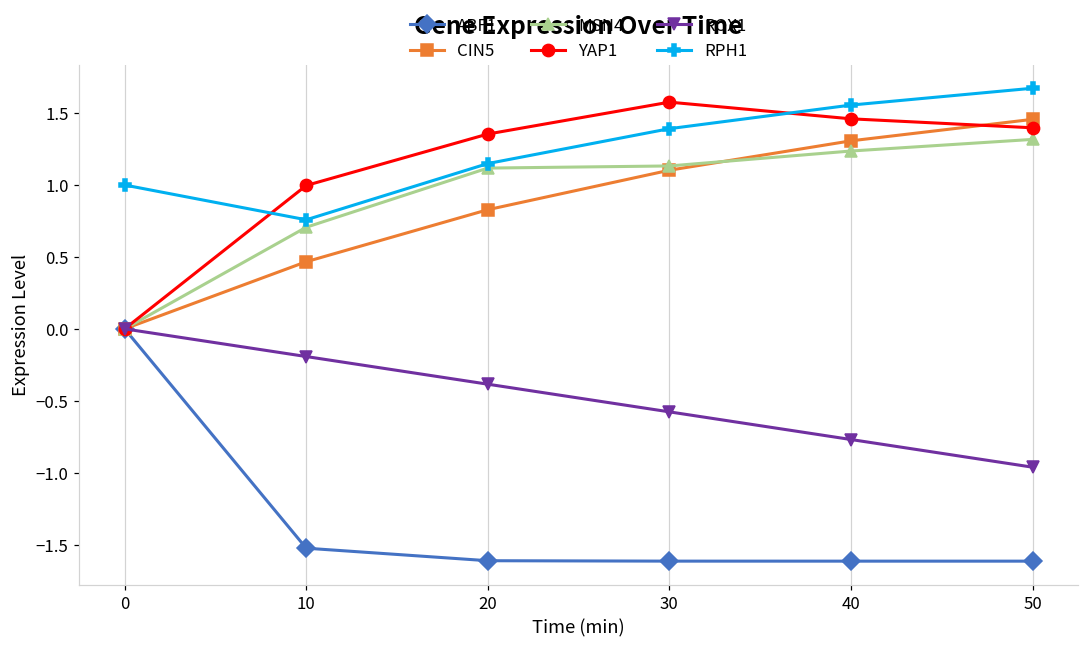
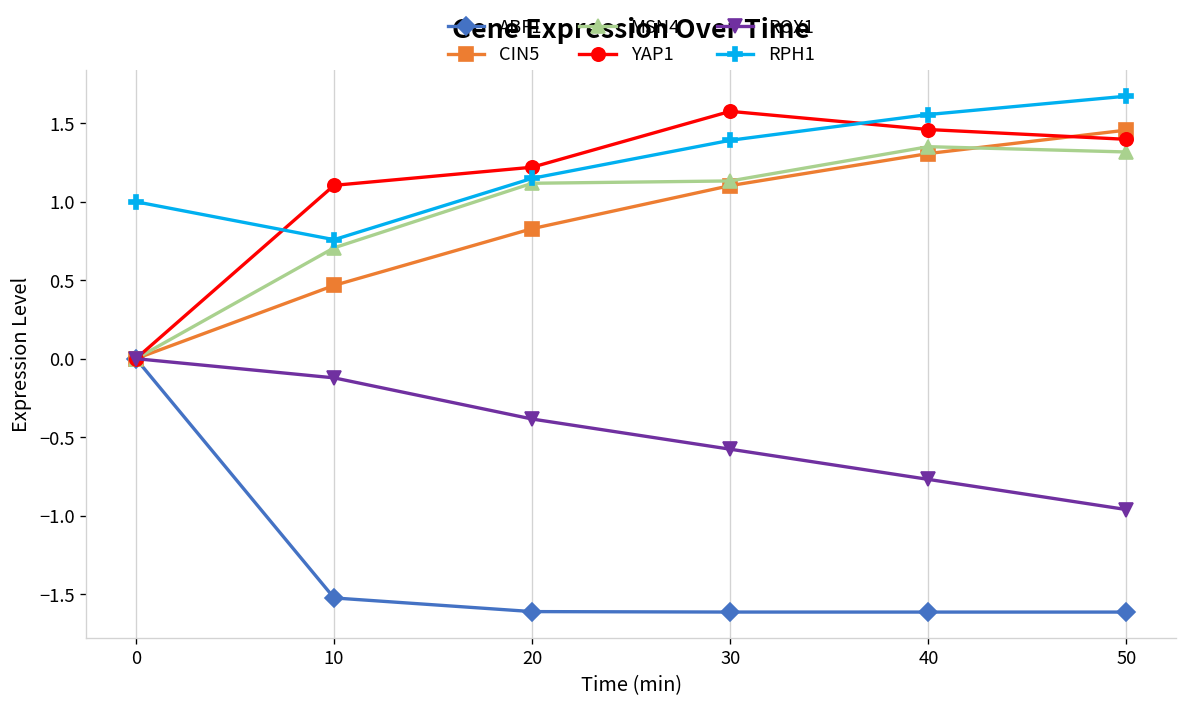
  {
    "ABF1": {
      "10": -1.52,
      "20": -1.61,
      "30": -1.61,
      "40": -1.61,
      "50": -1.61
    },
    "CIN5": {
      "10": 0.47,
      "20": 0.83,
      "30": 1.10,
      "40": 1.31,
      "50": 1.46
    },
    "MSN4": {
      "10": 0.71,
      "20": 1.12,
      "30": 1.13,
-     "40": 1.24,
+     "40": 1.35,
      "50": 1.32
    },
    "YAP1": {
-     "10": 1.00,
-     "20": 1.35,
+     "10": 1.10,
+     "20": 1.22,
      "30": 1.58,
      "40": 1.46,
      "50": 1.40
    },
    "ROX1": {
-     "10": -0.19,
+     "10": -0.12,
      "20": -0.38,
      "30": -0.58,
      "40": -0.77,
      "50": -0.96
    },
    "RPH1": {
      "0": 1.00,
      "10": 0.76,
      "20": 1.15,
      "30": 1.39,
      "40": 1.56,
      "50": 1.67
    }
  }
